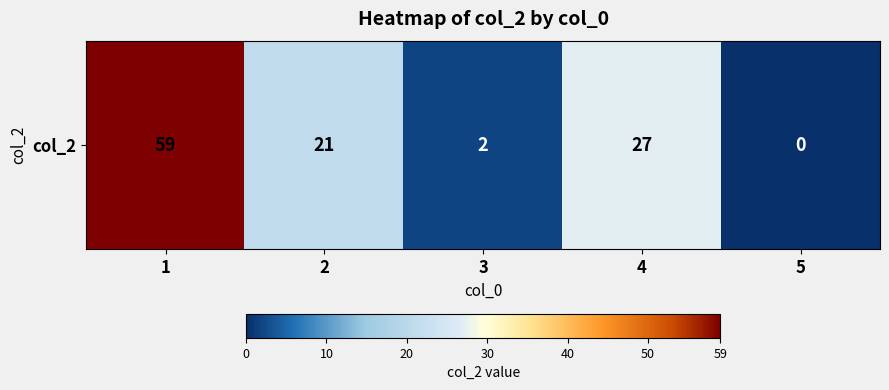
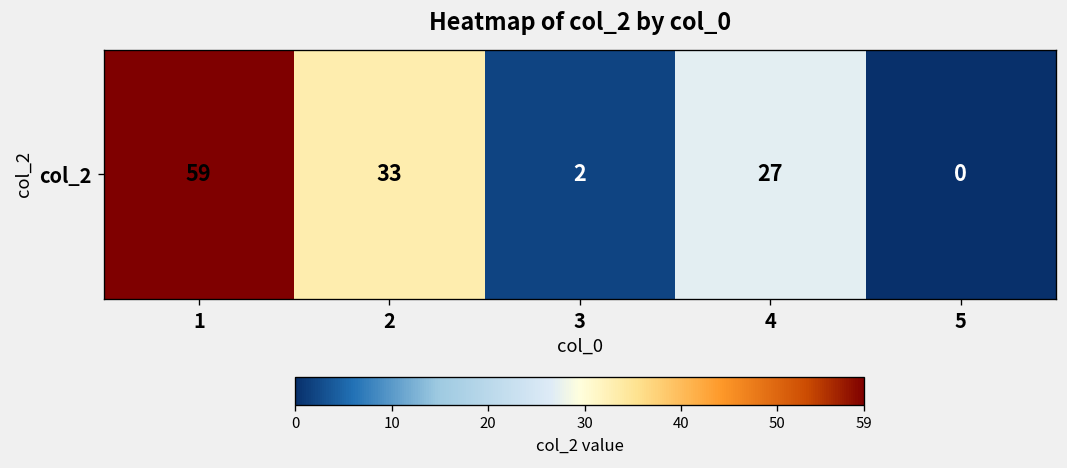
  {
    "col_2": {
      "1": 59,
-     "2": 21,
+     "2": 33,
      "3": 2,
      "4": 27,
      "5": 0
    }
  }
